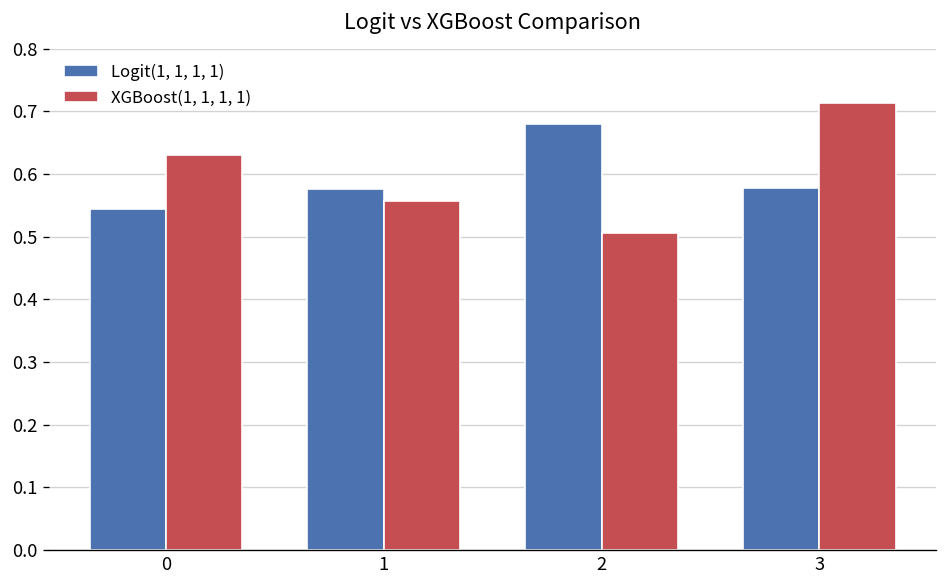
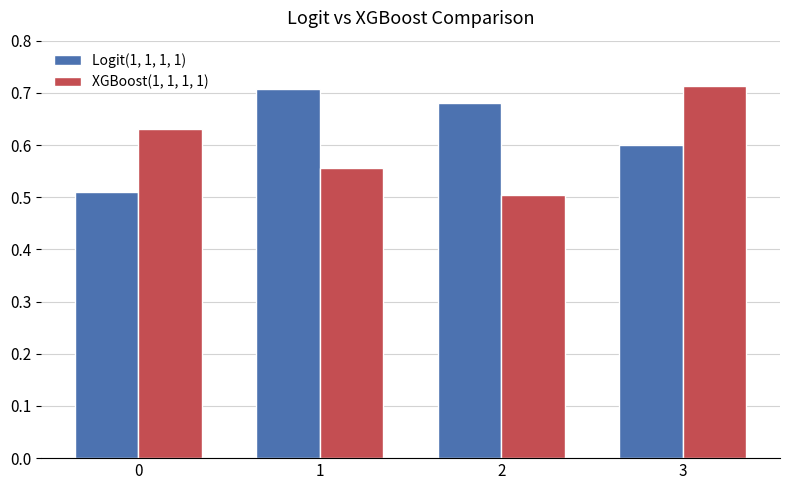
  {
    "Logit(1, 1, 1, 1)": {
-     "0": 0.54,
-     "1": 0.58,
+     "0": 0.51,
+     "1": 0.71,
      "2": 0.68,
-     "3": 0.58
+     "3": 0.60
    },
    "XGBoost(1, 1, 1, 1)": {
      "0": 0.63,
      "1": 0.56,
      "2": 0.51,
      "3": 0.71
    }
  }
